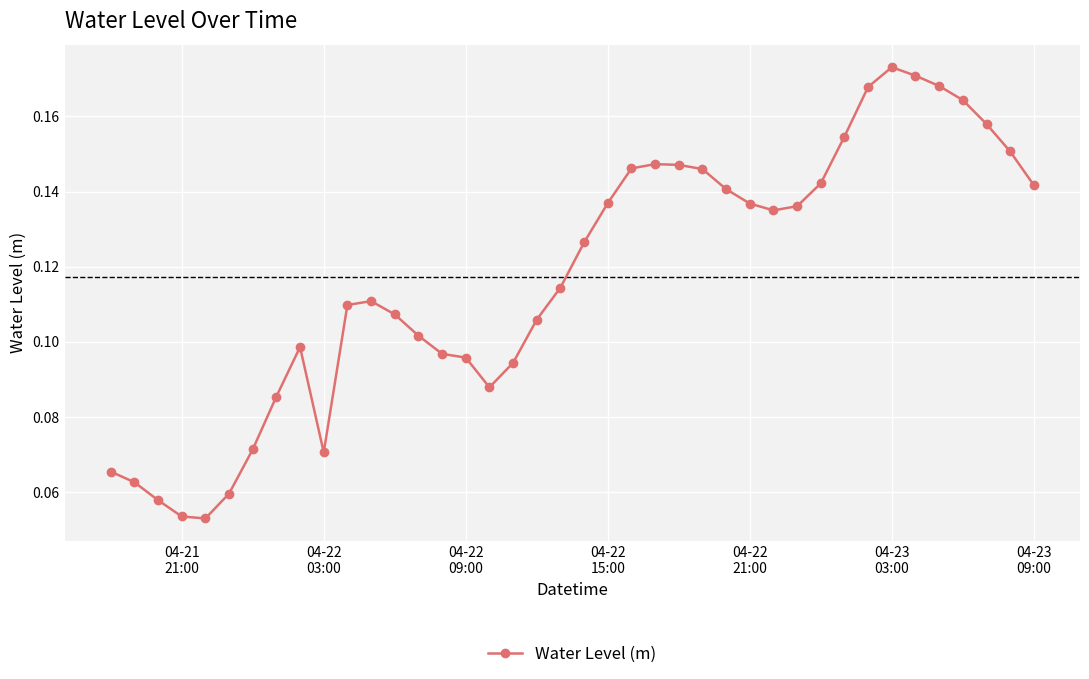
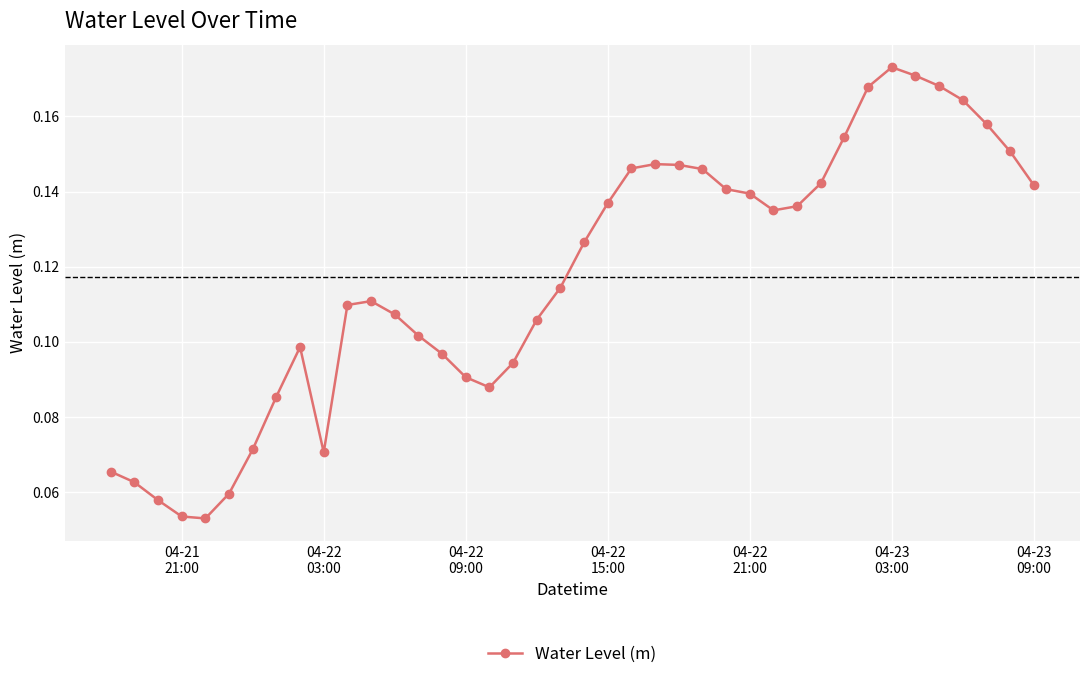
  {
    "04-21 21:00": 0.054,
    "04-22 03:00": 0.071,
-   "04-22 09:00": 0.096,
+   "04-22 09:00": 0.091,
    "04-22 15:00": 0.137,
-   "04-22 21:00": 0.137,
+   "04-22 21:00": 0.139,
    "04-23 03:00": 0.173,
    "04-23 09:00": 0.142
  }
